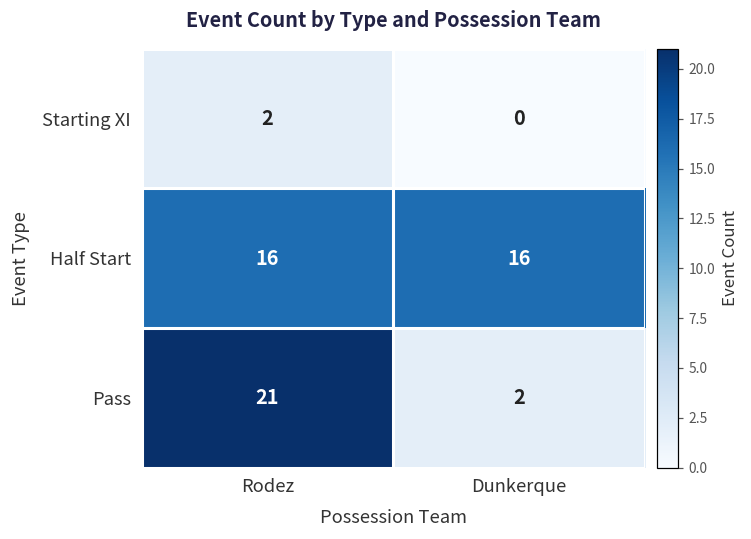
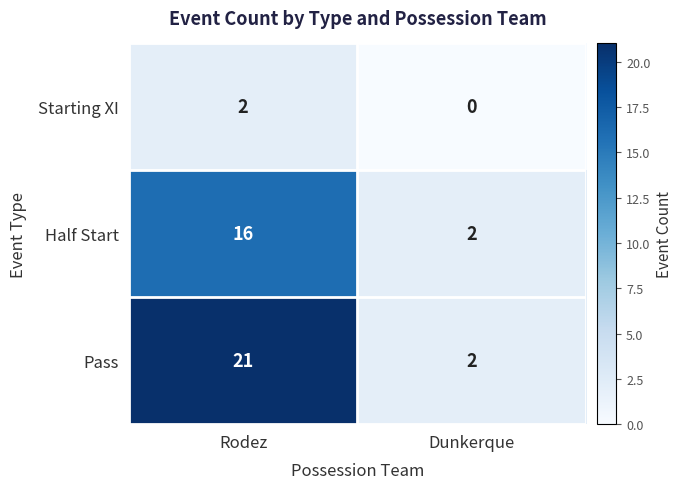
  {
    "Starting XI": {
      "Rodez": 2,
      "Dunkerque": 0
    },
    "Half Start": {
      "Rodez": 16,
-     "Dunkerque": 16
+     "Dunkerque": 2
    },
    "Pass": {
      "Rodez": 21,
      "Dunkerque": 2
    }
  }
